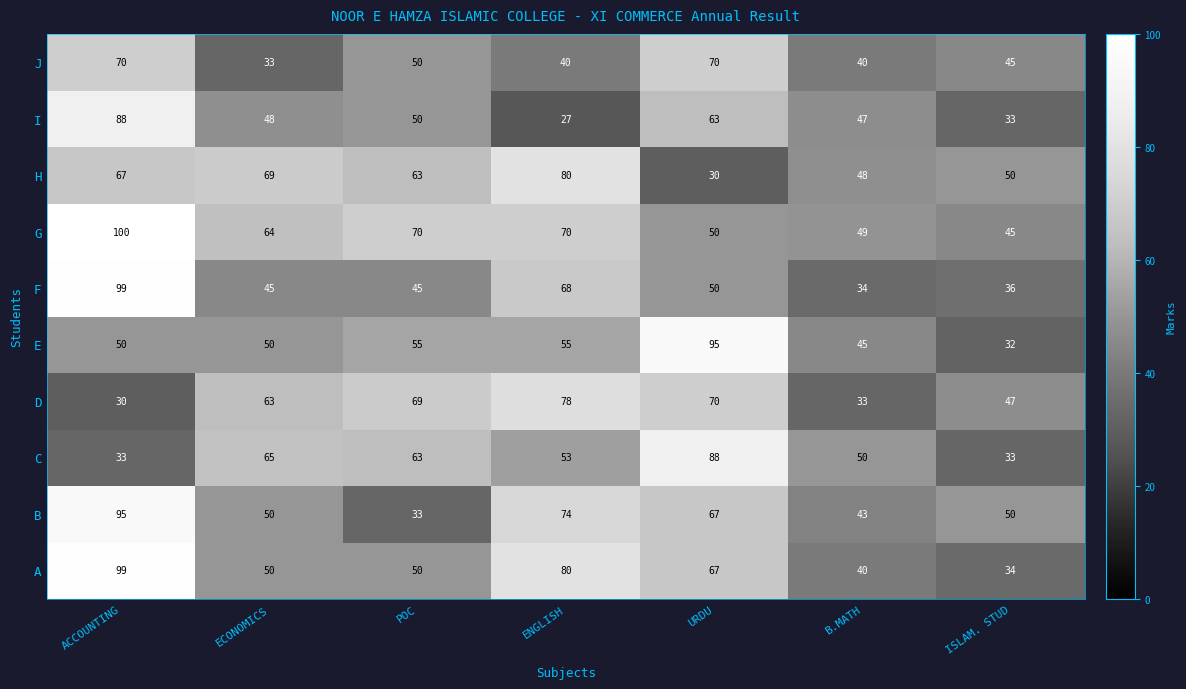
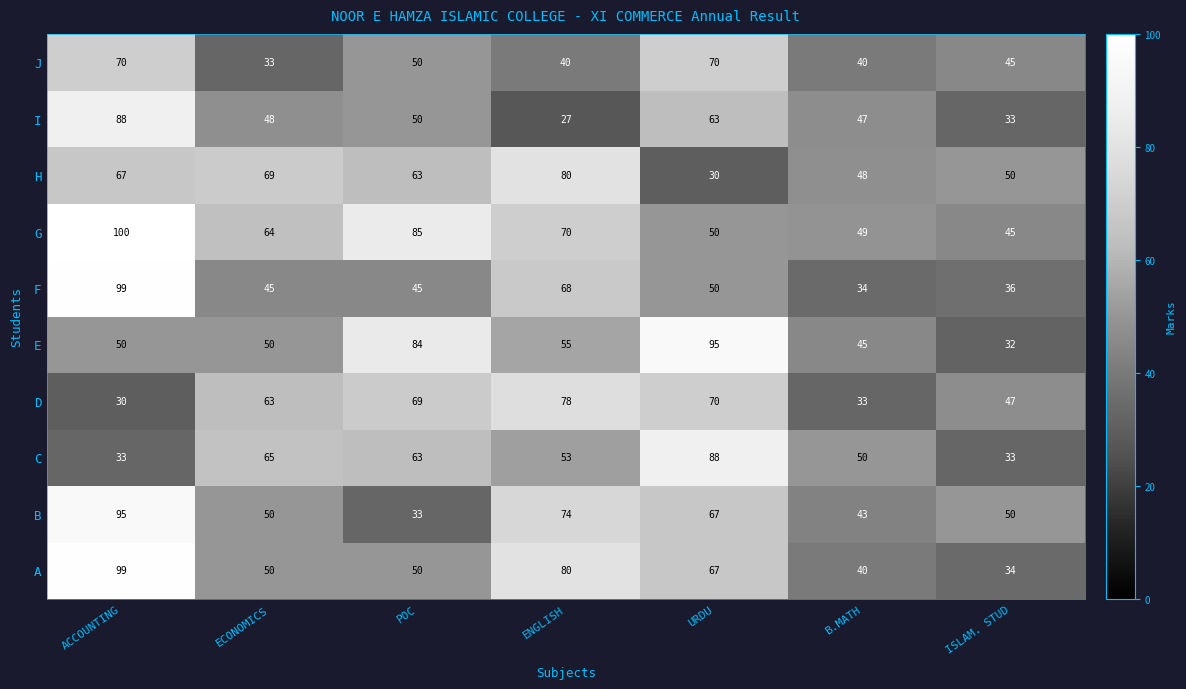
  {
    "J": {
      "ACCOUNTING": 70,
      "ECONOMICS": 33,
      "POC": 50,
      "ENGLISH": 40,
      "URDU": 70,
      "B.MATH": 40,
      "ISLAM. STUD": 45
    },
    "I": {
      "ACCOUNTING": 88,
      "ECONOMICS": 48,
      "POC": 50,
      "ENGLISH": 27,
      "URDU": 63,
      "B.MATH": 47,
      "ISLAM. STUD": 33
    },
    "H": {
      "ACCOUNTING": 67,
      "ECONOMICS": 69,
      "POC": 63,
      "ENGLISH": 80,
      "URDU": 30,
      "B.MATH": 48,
      "ISLAM. STUD": 50
    },
    "G": {
      "ACCOUNTING": 100,
      "ECONOMICS": 64,
-     "POC": 70,
+     "POC": 85,
      "ENGLISH": 70,
      "URDU": 50,
      "B.MATH": 49,
      "ISLAM. STUD": 45
    },
    "F": {
      "ACCOUNTING": 99,
      "ECONOMICS": 45,
      "POC": 45,
      "ENGLISH": 68,
      "URDU": 50,
      "B.MATH": 34,
      "ISLAM. STUD": 36
    },
    "E": {
      "ACCOUNTING": 50,
      "ECONOMICS": 50,
-     "POC": 55,
+     "POC": 84,
      "ENGLISH": 55,
      "URDU": 95,
      "B.MATH": 45,
      "ISLAM. STUD": 32
    },
    "D": {
      "ACCOUNTING": 30,
      "ECONOMICS": 63,
      "POC": 69,
      "ENGLISH": 78,
      "URDU": 70,
      "B.MATH": 33,
      "ISLAM. STUD": 47
    },
    "C": {
      "ACCOUNTING": 33,
      "ECONOMICS": 65,
      "POC": 63,
      "ENGLISH": 53,
      "URDU": 88,
      "B.MATH": 50,
      "ISLAM. STUD": 33
    },
    "B": {
      "ACCOUNTING": 95,
      "ECONOMICS": 50,
      "POC": 33,
      "ENGLISH": 74,
      "URDU": 67,
      "B.MATH": 43,
      "ISLAM. STUD": 50
    },
    "A": {
      "ACCOUNTING": 99,
      "ECONOMICS": 50,
      "POC": 50,
      "ENGLISH": 80,
      "URDU": 67,
      "B.MATH": 40,
      "ISLAM. STUD": 34
    }
  }
